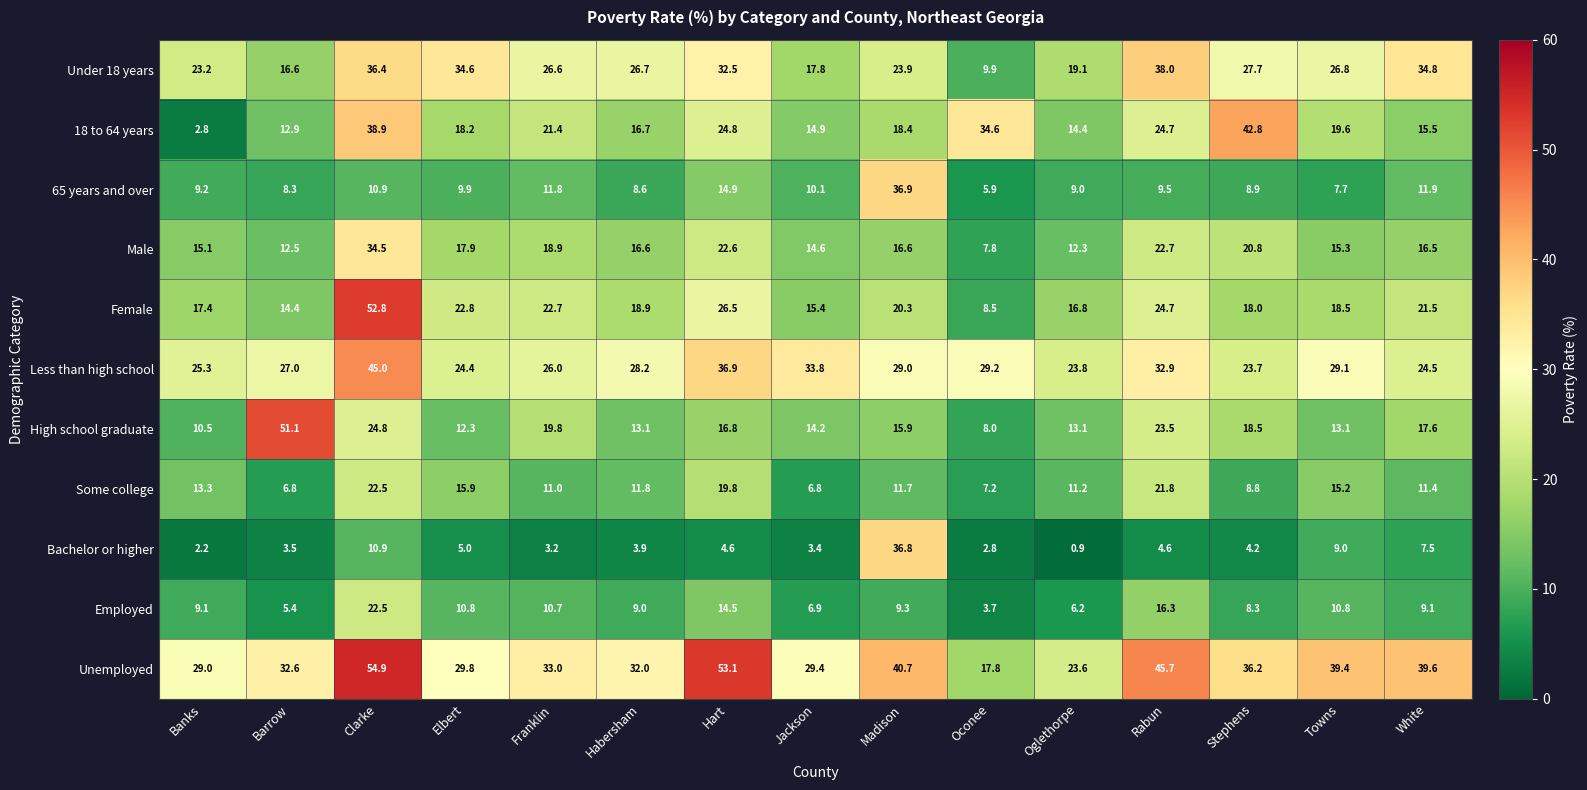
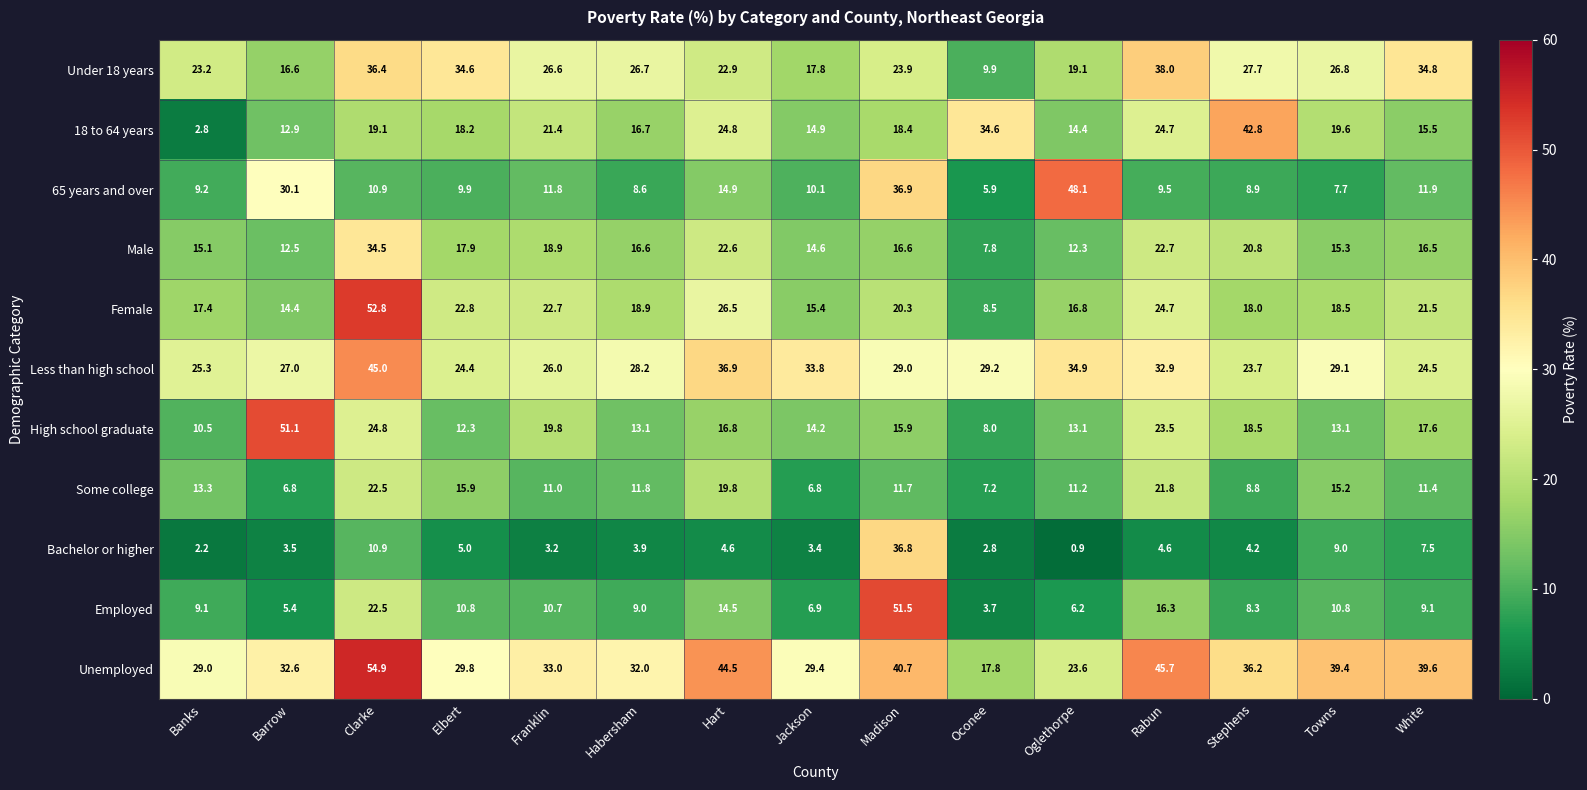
  {
    "Under 18 years": {
      "Banks": 23.2,
      "Barrow": 16.6,
      "Clarke": 36.4,
      "Elbert": 34.6,
      "Franklin": 26.6,
      "Habersham": 26.7,
-     "Hart": 32.5,
+     "Hart": 22.9,
      "Jackson": 17.8,
      "Madison": 23.9,
      "Oconee": 9.9,
      "Oglethorpe": 19.1,
      "Rabun": 38.0,
      "Stephens": 27.7,
      "Towns": 26.8,
      "White": 34.8
    },
    "18 to 64 years": {
      "Banks": 2.8,
      "Barrow": 12.9,
-     "Clarke": 38.9,
+     "Clarke": 19.1,
      "Elbert": 18.2,
      "Franklin": 21.4,
      "Habersham": 16.7,
      "Hart": 24.8,
      "Jackson": 14.9,
      "Madison": 18.4,
      "Oconee": 34.6,
      "Oglethorpe": 14.4,
      "Rabun": 24.7,
      "Stephens": 42.8,
      "Towns": 19.6,
      "White": 15.5
    },
    "65 years and over": {
      "Banks": 9.2,
-     "Barrow": 8.3,
+     "Barrow": 30.1,
      "Clarke": 10.9,
      "Elbert": 9.9,
      "Franklin": 11.8,
      "Habersham": 8.6,
      "Hart": 14.9,
      "Jackson": 10.1,
      "Madison": 36.9,
      "Oconee": 5.9,
-     "Oglethorpe": 9.0,
+     "Oglethorpe": 48.1,
      "Rabun": 9.5,
      "Stephens": 8.9,
      "Towns": 7.7,
      "White": 11.9
    },
    "Male": {
      "Banks": 15.1,
      "Barrow": 12.5,
      "Clarke": 34.5,
      "Elbert": 17.9,
      "Franklin": 18.9,
      "Habersham": 16.6,
      "Hart": 22.6,
      "Jackson": 14.6,
      "Madison": 16.6,
      "Oconee": 7.8,
      "Oglethorpe": 12.3,
      "Rabun": 22.7,
      "Stephens": 20.8,
      "Towns": 15.3,
      "White": 16.5
    },
    "Female": {
      "Banks": 17.4,
      "Barrow": 14.4,
      "Clarke": 52.8,
      "Elbert": 22.8,
      "Franklin": 22.7,
      "Habersham": 18.9,
      "Hart": 26.5,
      "Jackson": 15.4,
      "Madison": 20.3,
      "Oconee": 8.5,
      "Oglethorpe": 16.8,
      "Rabun": 24.7,
      "Stephens": 18.0,
      "Towns": 18.5,
      "White": 21.5
    },
    "Less than high school": {
      "Banks": 25.3,
      "Barrow": 27.0,
      "Clarke": 45.0,
      "Elbert": 24.4,
      "Franklin": 26.0,
      "Habersham": 28.2,
      "Hart": 36.9,
      "Jackson": 33.8,
      "Madison": 29.0,
      "Oconee": 29.2,
-     "Oglethorpe": 23.8,
+     "Oglethorpe": 34.9,
      "Rabun": 32.9,
      "Stephens": 23.7,
      "Towns": 29.1,
      "White": 24.5
    },
    "High school graduate": {
      "Banks": 10.5,
      "Barrow": 51.1,
      "Clarke": 24.8,
      "Elbert": 12.3,
      "Franklin": 19.8,
      "Habersham": 13.1,
      "Hart": 16.8,
      "Jackson": 14.2,
      "Madison": 15.9,
      "Oconee": 8.0,
      "Oglethorpe": 13.1,
      "Rabun": 23.5,
      "Stephens": 18.5,
      "Towns": 13.1,
      "White": 17.6
    },
    "Some college": {
      "Banks": 13.3,
      "Barrow": 6.8,
      "Clarke": 22.5,
      "Elbert": 15.9,
      "Franklin": 11.0,
      "Habersham": 11.8,
      "Hart": 19.8,
      "Jackson": 6.8,
      "Madison": 11.7,
      "Oconee": 7.2,
      "Oglethorpe": 11.2,
      "Rabun": 21.8,
      "Stephens": 8.8,
      "Towns": 15.2,
      "White": 11.4
    },
    "Bachelor or higher": {
      "Banks": 2.2,
      "Barrow": 3.5,
      "Clarke": 10.9,
      "Elbert": 5.0,
      "Franklin": 3.2,
      "Habersham": 3.9,
      "Hart": 4.6,
      "Jackson": 3.4,
      "Madison": 36.8,
      "Oconee": 2.8,
      "Oglethorpe": 0.9,
      "Rabun": 4.6,
      "Stephens": 4.2,
      "Towns": 9.0,
      "White": 7.5
    },
    "Employed": {
      "Banks": 9.1,
      "Barrow": 5.4,
      "Clarke": 22.5,
      "Elbert": 10.8,
      "Franklin": 10.7,
      "Habersham": 9.0,
      "Hart": 14.5,
      "Jackson": 6.9,
-     "Madison": 9.3,
+     "Madison": 51.5,
      "Oconee": 3.7,
      "Oglethorpe": 6.2,
      "Rabun": 16.3,
      "Stephens": 8.3,
      "Towns": 10.8,
      "White": 9.1
    },
    "Unemployed": {
      "Banks": 29.0,
      "Barrow": 32.6,
      "Clarke": 54.9,
      "Elbert": 29.8,
      "Franklin": 33.0,
      "Habersham": 32.0,
-     "Hart": 53.1,
+     "Hart": 44.5,
      "Jackson": 29.4,
      "Madison": 40.7,
      "Oconee": 17.8,
      "Oglethorpe": 23.6,
      "Rabun": 45.7,
      "Stephens": 36.2,
      "Towns": 39.4,
      "White": 39.6
    }
  }
